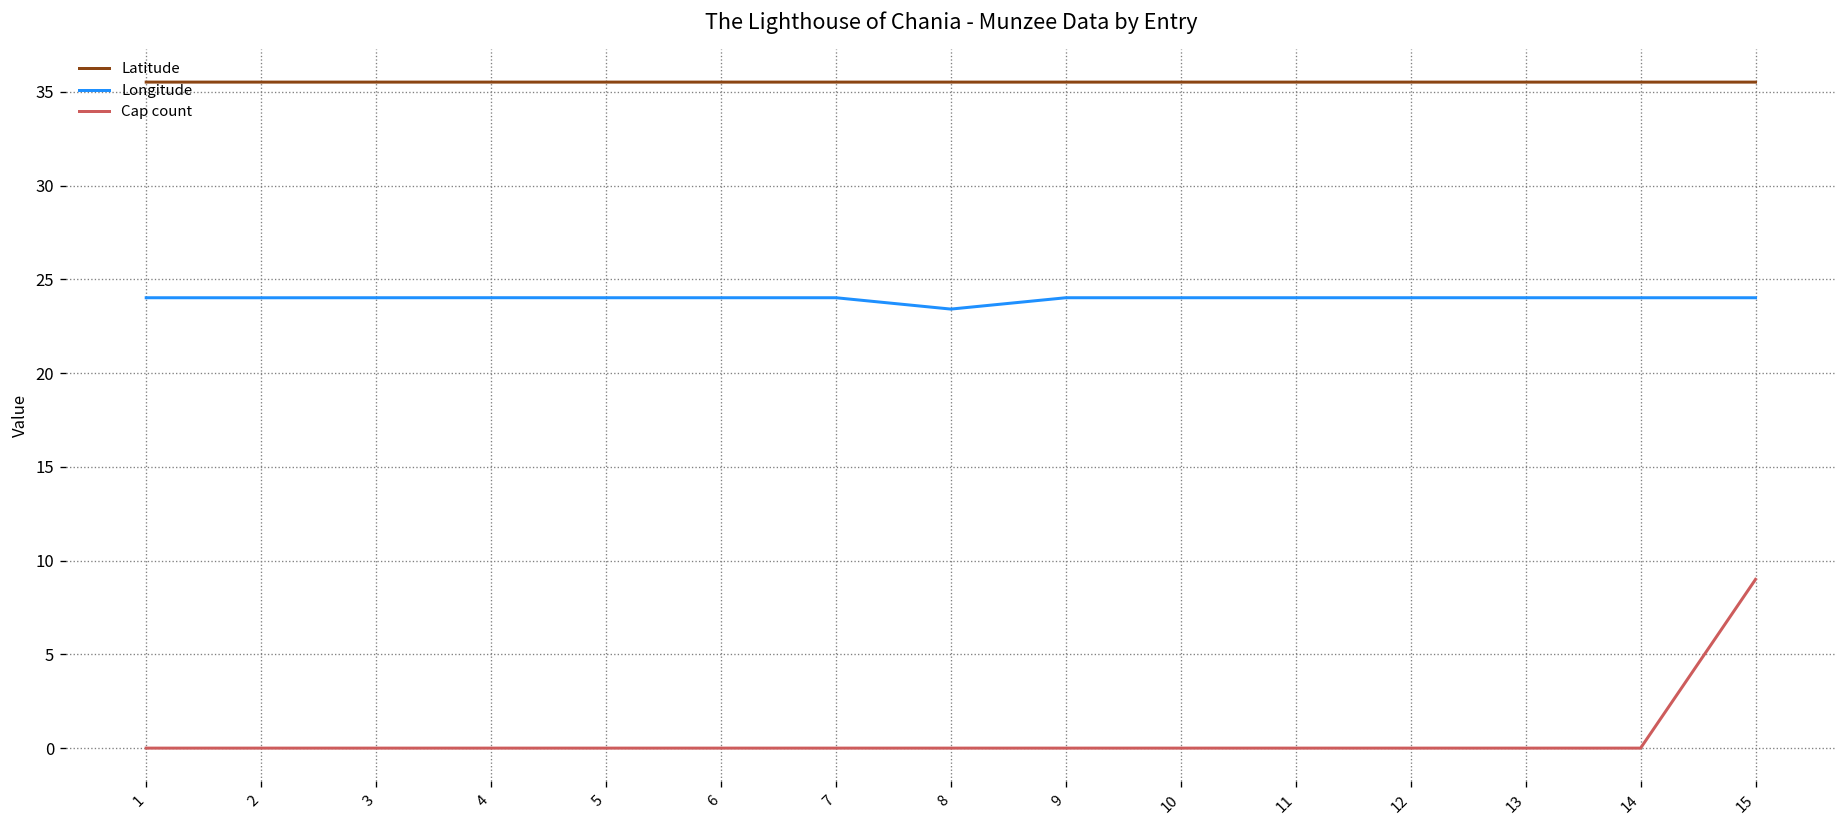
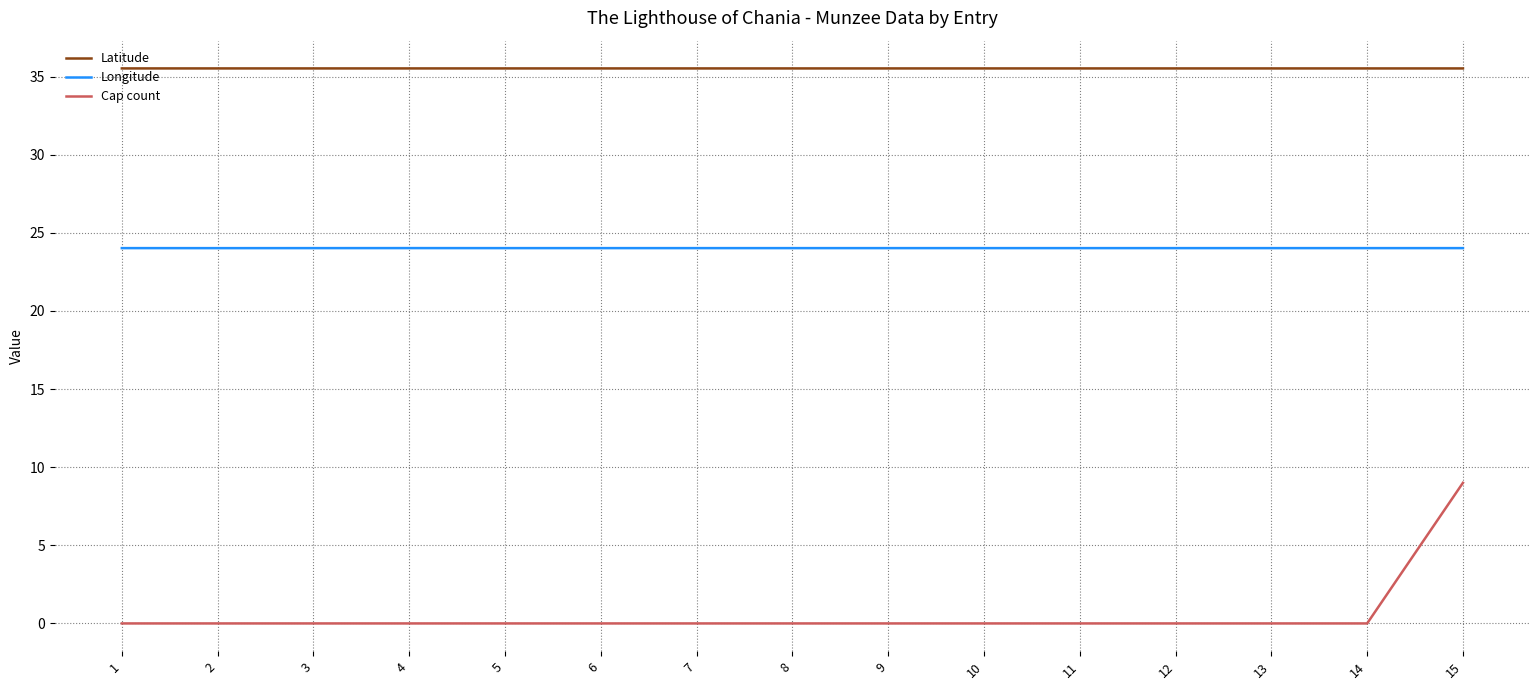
  {
    "Latitude": {
      "1": 35.5,
      "2": 35.5,
      "3": 35.5,
      "4": 35.5,
      "5": 35.5,
      "6": 35.5,
      "7": 35.5,
      "8": 35.5,
      "9": 35.5,
      "10": 35.5,
      "11": 35.5,
      "12": 35.5,
      "13": 35.5,
      "14": 35.5,
      "15": 35.5
    },
    "Longitude": {
      "1": 24.0,
      "2": 24.0,
      "3": 24.0,
      "4": 24.0,
      "5": 24.0,
      "6": 24.0,
      "7": 24.0,
-     "8": 23.4,
+     "8": 24.0,
      "9": 24.0,
      "10": 24.0,
      "11": 24.0,
      "12": 24.0,
      "13": 24.0,
      "14": 24.0,
      "15": 24.0
    },
    "Cap count": {
      "1": 0.0,
      "2": 0.0,
      "3": 0.0,
      "4": 0.0,
      "5": 0.0,
      "6": 0.0,
      "7": 0.0,
      "8": 0.0,
      "9": 0.0,
      "10": 0.0,
      "11": 0.0,
      "12": 0.0,
      "13": 0.0,
      "14": 0.0,
      "15": 9.0
    }
  }
